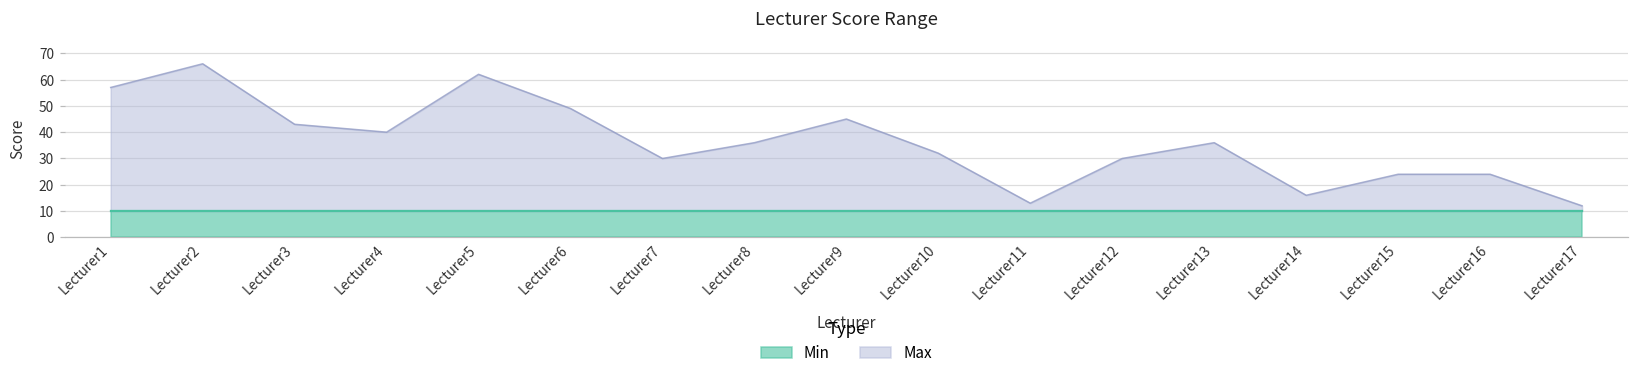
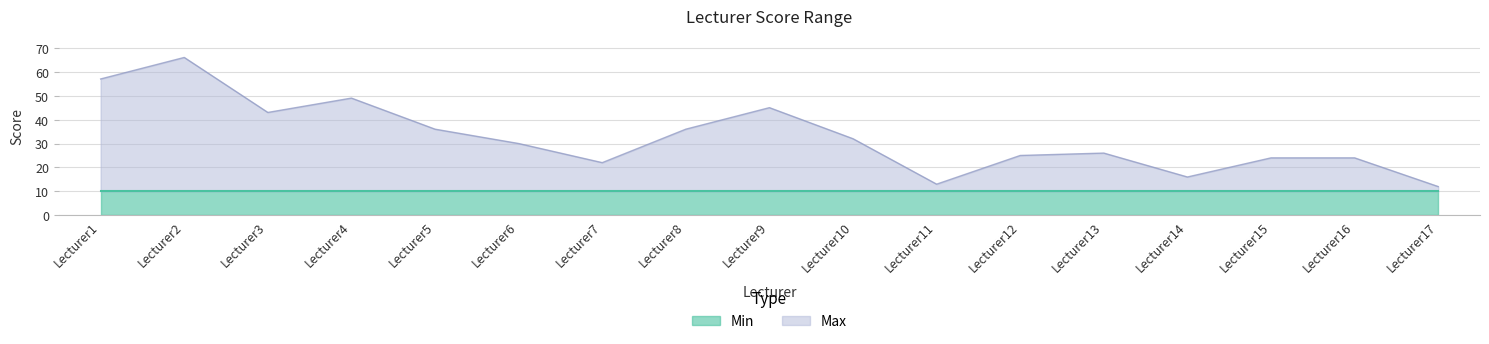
  {
    "Min": {
      "Lecturer1": 10,
      "Lecturer2": 10,
      "Lecturer3": 10,
      "Lecturer4": 10,
      "Lecturer5": 10,
      "Lecturer6": 10,
      "Lecturer7": 10,
      "Lecturer8": 10,
      "Lecturer9": 10,
      "Lecturer10": 10,
      "Lecturer11": 10,
      "Lecturer12": 10,
      "Lecturer13": 10,
      "Lecturer14": 10,
      "Lecturer15": 10,
      "Lecturer16": 10,
      "Lecturer17": 10
    },
    "Max": {
      "Lecturer1": 57,
      "Lecturer2": 66,
      "Lecturer3": 43,
-     "Lecturer4": 40,
-     "Lecturer5": 62,
-     "Lecturer6": 49,
-     "Lecturer7": 30,
+     "Lecturer4": 49,
+     "Lecturer5": 36,
+     "Lecturer6": 30,
+     "Lecturer7": 22,
      "Lecturer8": 36,
      "Lecturer9": 45,
      "Lecturer10": 32,
      "Lecturer11": 13,
-     "Lecturer12": 30,
-     "Lecturer13": 36,
+     "Lecturer12": 25,
+     "Lecturer13": 26,
      "Lecturer14": 16,
      "Lecturer15": 24,
      "Lecturer16": 24,
      "Lecturer17": 12
    }
  }
